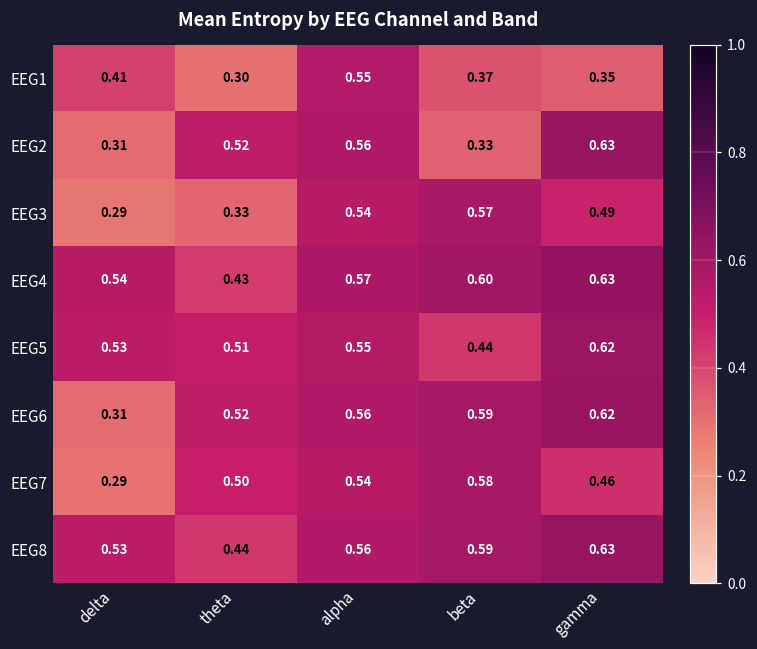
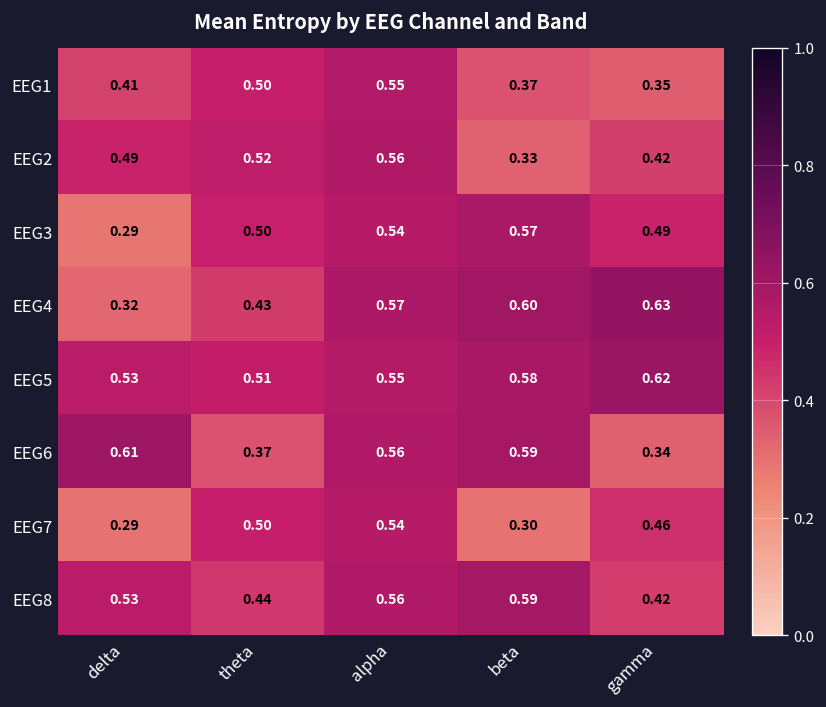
  {
    "EEG1": {
      "delta": 0.41,
-     "theta": 0.30,
+     "theta": 0.50,
      "alpha": 0.55,
      "beta": 0.37,
      "gamma": 0.35
    },
    "EEG2": {
-     "delta": 0.31,
+     "delta": 0.49,
      "theta": 0.52,
      "alpha": 0.56,
      "beta": 0.33,
-     "gamma": 0.63
+     "gamma": 0.42
    },
    "EEG3": {
      "delta": 0.29,
-     "theta": 0.33,
+     "theta": 0.50,
      "alpha": 0.54,
      "beta": 0.57,
      "gamma": 0.49
    },
    "EEG4": {
-     "delta": 0.54,
+     "delta": 0.32,
      "theta": 0.43,
      "alpha": 0.57,
      "beta": 0.60,
      "gamma": 0.63
    },
    "EEG5": {
      "delta": 0.53,
      "theta": 0.51,
      "alpha": 0.55,
-     "beta": 0.44,
+     "beta": 0.58,
      "gamma": 0.62
    },
    "EEG6": {
-     "delta": 0.31,
-     "theta": 0.52,
+     "delta": 0.61,
+     "theta": 0.37,
      "alpha": 0.56,
      "beta": 0.59,
-     "gamma": 0.62
+     "gamma": 0.34
    },
    "EEG7": {
      "delta": 0.29,
      "theta": 0.50,
      "alpha": 0.54,
-     "beta": 0.58,
+     "beta": 0.30,
      "gamma": 0.46
    },
    "EEG8": {
      "delta": 0.53,
      "theta": 0.44,
      "alpha": 0.56,
      "beta": 0.59,
-     "gamma": 0.63
+     "gamma": 0.42
    }
  }
